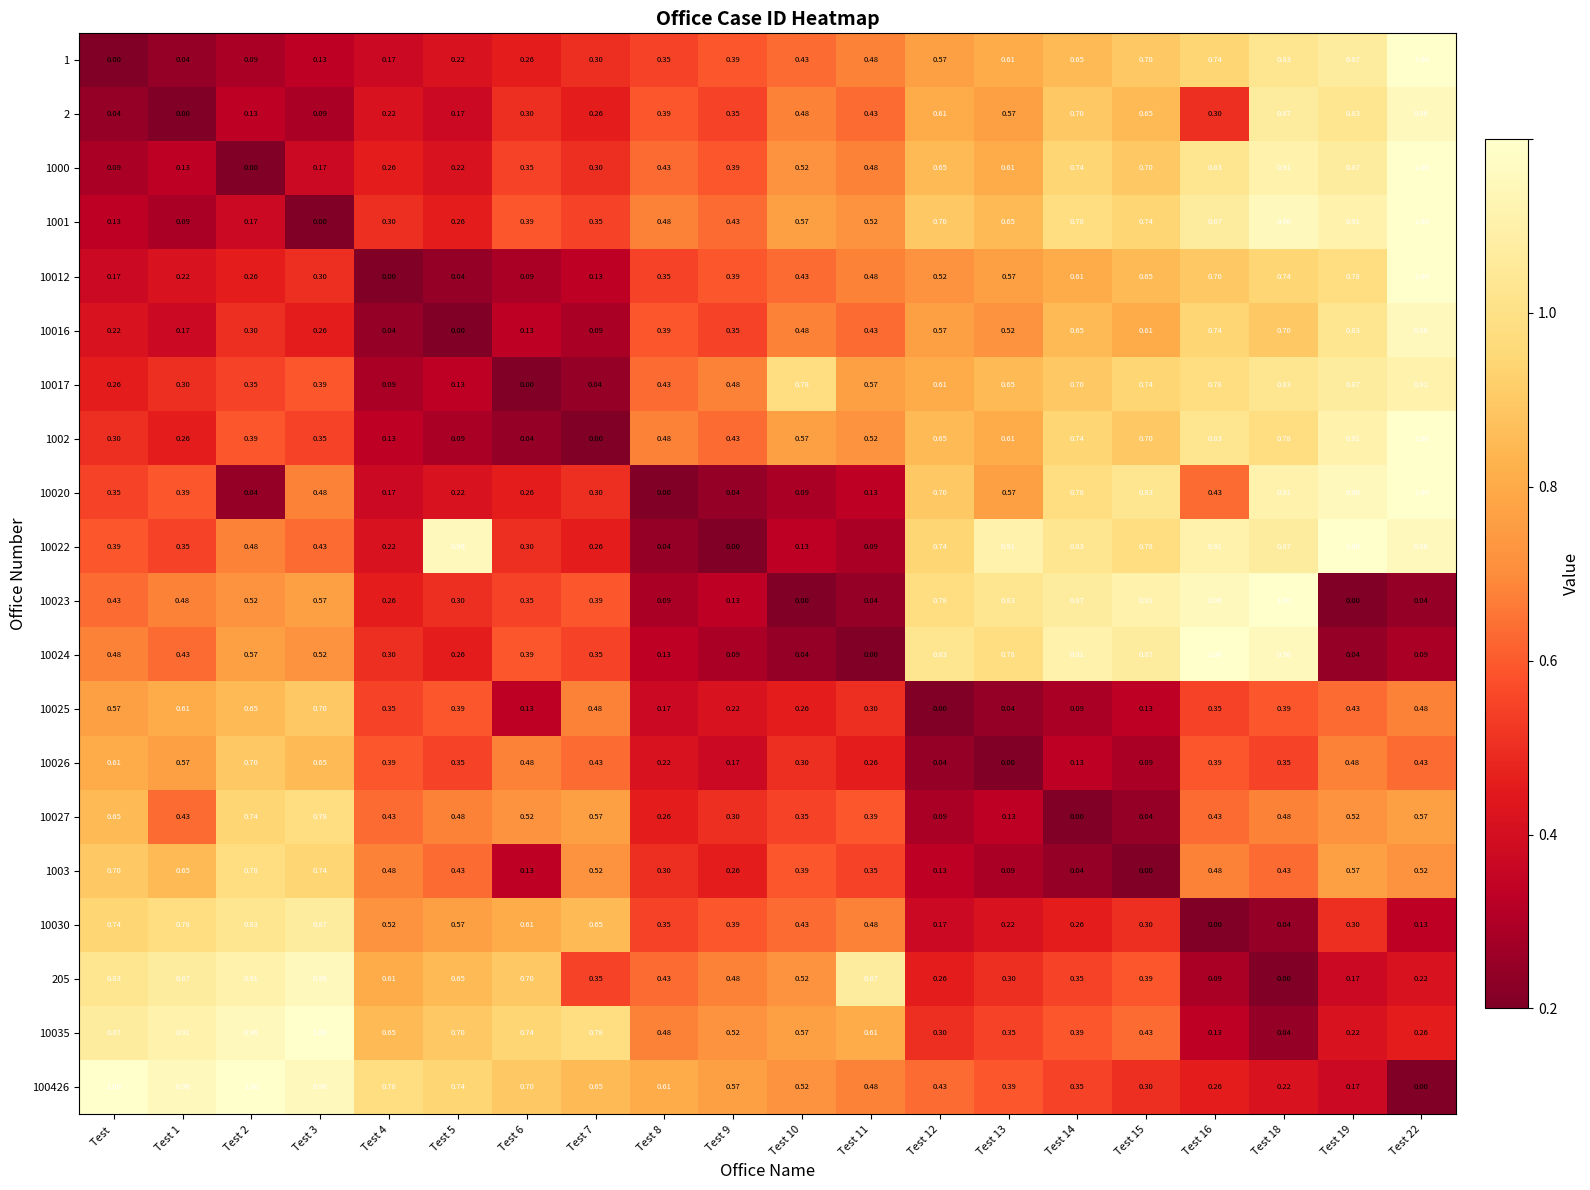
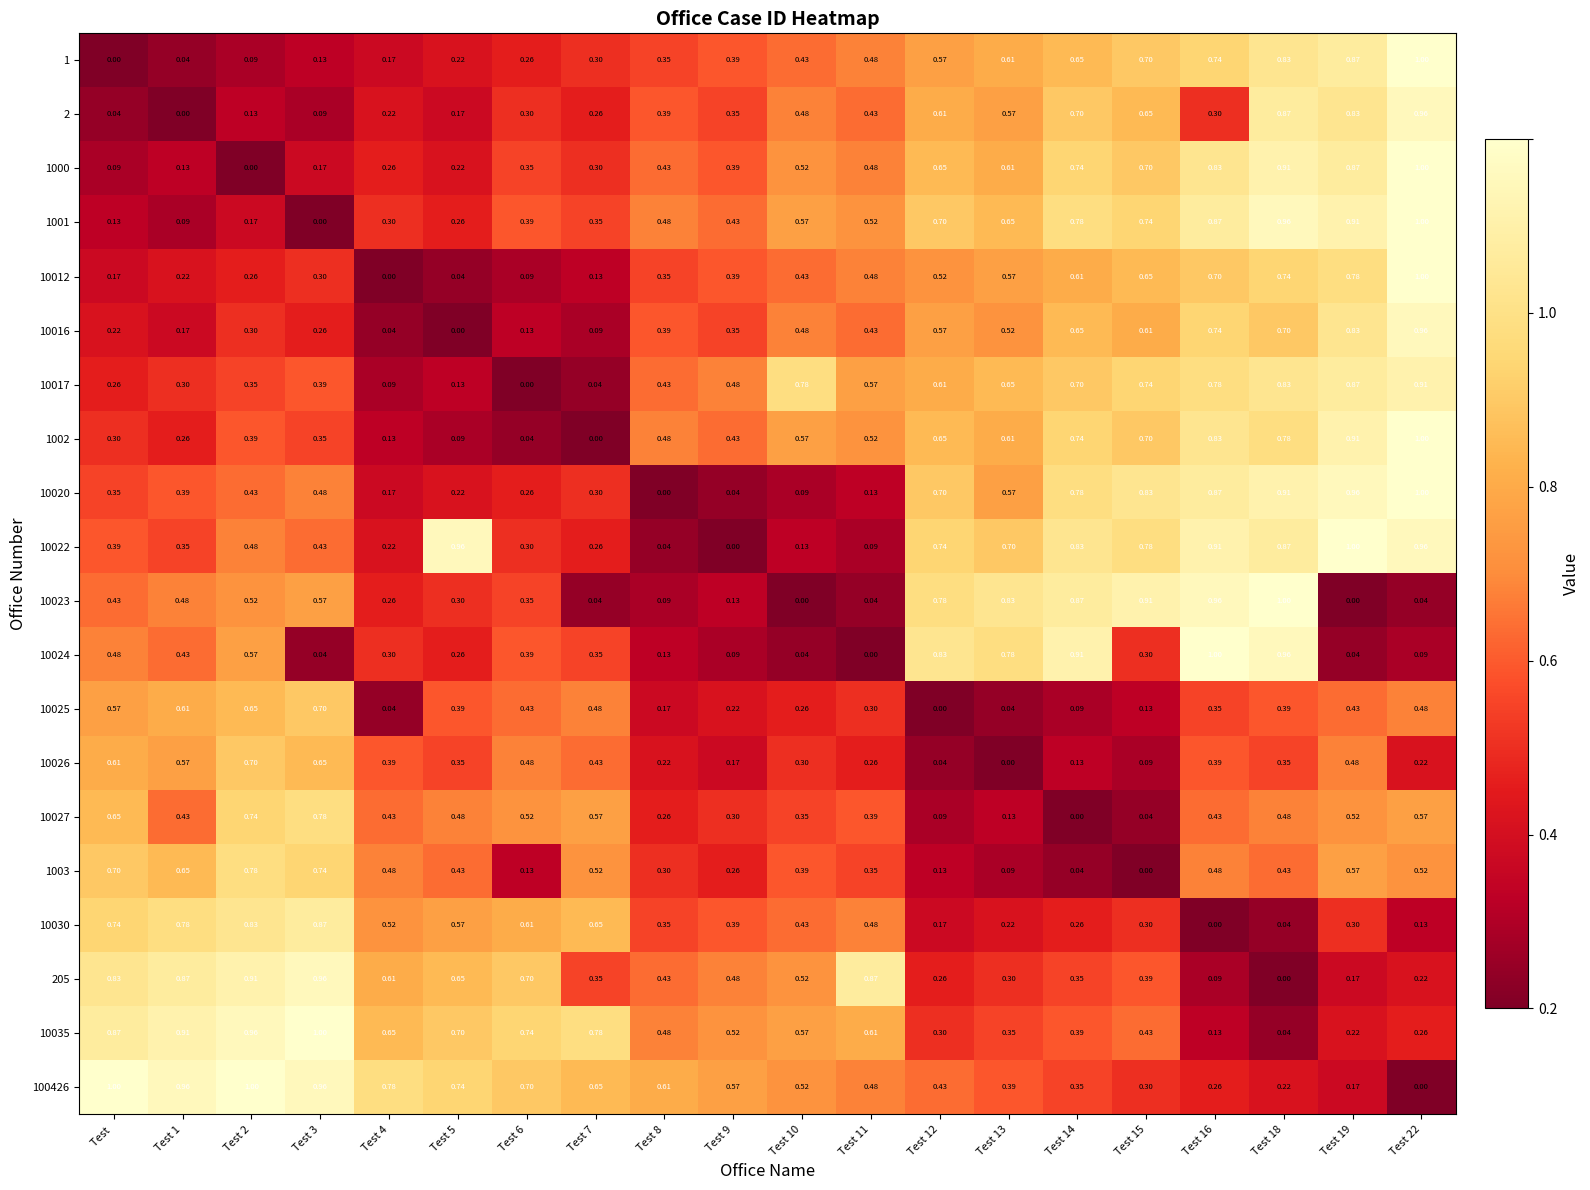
  {
    "10020": {
      "Test": 0.35,
      "Test 1": 0.39,
-     "Test 2": 0.04,
+     "Test 2": 0.43,
      "Test 3": 0.48,
      "Test 4": 0.17,
      "Test 5": 0.22,
      "Test 6": 0.26,
      "Test 7": 0.30,
      "Test 8": 0.00,
      "Test 9": 0.04,
      "Test 10": 0.09,
      "Test 11": 0.13,
      "Test 12": 0.70,
      "Test 13": 0.57,
      "Test 14": 0.78,
      "Test 15": 0.83,
-     "Test 16": 0.43,
+     "Test 16": 0.87,
      "Test 18": 0.91,
      "Test 19": 0.96,
      "Test 22": 1.00
    },
    "10022": {
      "Test": 0.39,
      "Test 1": 0.35,
      "Test 2": 0.48,
      "Test 3": 0.43,
      "Test 4": 0.22,
      "Test 5": 0.96,
      "Test 6": 0.30,
      "Test 7": 0.26,
      "Test 8": 0.04,
      "Test 9": 0.00,
      "Test 10": 0.13,
      "Test 11": 0.09,
      "Test 12": 0.74,
-     "Test 13": 0.91,
+     "Test 13": 0.70,
      "Test 14": 0.83,
      "Test 15": 0.78,
      "Test 16": 0.91,
      "Test 18": 0.87,
      "Test 19": 1.00,
      "Test 22": 0.96
    },
    "10023": {
      "Test": 0.43,
      "Test 1": 0.48,
      "Test 2": 0.52,
      "Test 3": 0.57,
      "Test 4": 0.26,
      "Test 5": 0.30,
      "Test 6": 0.35,
-     "Test 7": 0.39,
+     "Test 7": 0.04,
      "Test 8": 0.09,
      "Test 9": 0.13,
      "Test 10": 0.00,
      "Test 11": 0.04,
      "Test 12": 0.78,
      "Test 13": 0.83,
      "Test 14": 0.87,
      "Test 15": 0.91,
      "Test 16": 0.96,
      "Test 18": 1.00,
      "Test 19": 0.00,
      "Test 22": 0.04
    },
    "10024": {
      "Test": 0.48,
      "Test 1": 0.43,
      "Test 2": 0.57,
-     "Test 3": 0.52,
+     "Test 3": 0.04,
      "Test 4": 0.30,
      "Test 5": 0.26,
      "Test 6": 0.39,
      "Test 7": 0.35,
      "Test 8": 0.13,
      "Test 9": 0.09,
      "Test 10": 0.04,
      "Test 11": 0.00,
      "Test 12": 0.83,
      "Test 13": 0.78,
      "Test 14": 0.91,
-     "Test 15": 0.87,
+     "Test 15": 0.30,
      "Test 16": 1.00,
      "Test 18": 0.96,
      "Test 19": 0.04,
      "Test 22": 0.09
    },
    "10025": {
      "Test": 0.57,
      "Test 1": 0.61,
      "Test 2": 0.65,
      "Test 3": 0.70,
-     "Test 4": 0.35,
+     "Test 4": 0.04,
      "Test 5": 0.39,
-     "Test 6": 0.13,
+     "Test 6": 0.43,
      "Test 7": 0.48,
      "Test 8": 0.17,
      "Test 9": 0.22,
      "Test 10": 0.26,
      "Test 11": 0.30,
      "Test 12": 0.00,
      "Test 13": 0.04,
      "Test 14": 0.09,
      "Test 15": 0.13,
      "Test 16": 0.35,
      "Test 18": 0.39,
      "Test 19": 0.43,
      "Test 22": 0.48
    },
    "10026": {
      "Test": 0.61,
      "Test 1": 0.57,
      "Test 2": 0.70,
      "Test 3": 0.65,
      "Test 4": 0.39,
      "Test 5": 0.35,
      "Test 6": 0.48,
      "Test 7": 0.43,
      "Test 8": 0.22,
      "Test 9": 0.17,
      "Test 10": 0.30,
      "Test 11": 0.26,
      "Test 12": 0.04,
      "Test 13": 0.00,
      "Test 14": 0.13,
      "Test 15": 0.09,
      "Test 16": 0.39,
      "Test 18": 0.35,
      "Test 19": 0.48,
-     "Test 22": 0.43
+     "Test 22": 0.22
    }
  }
